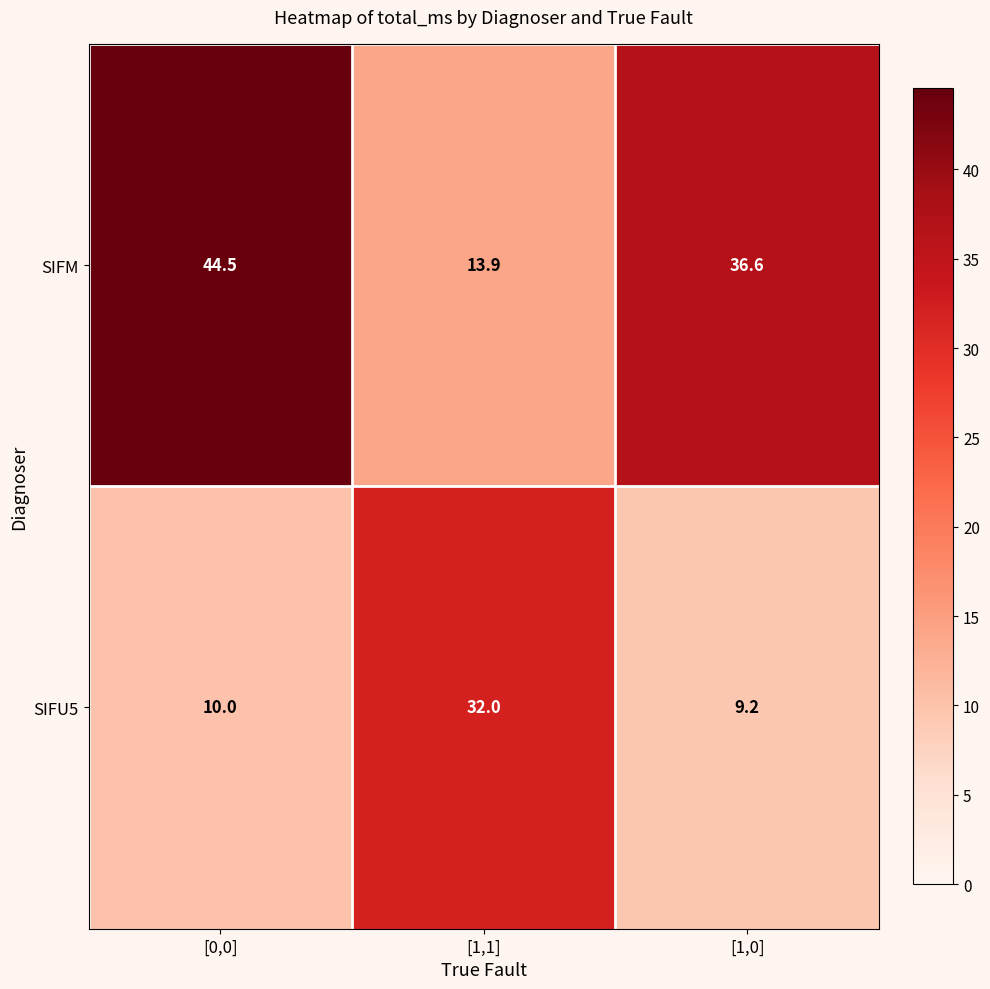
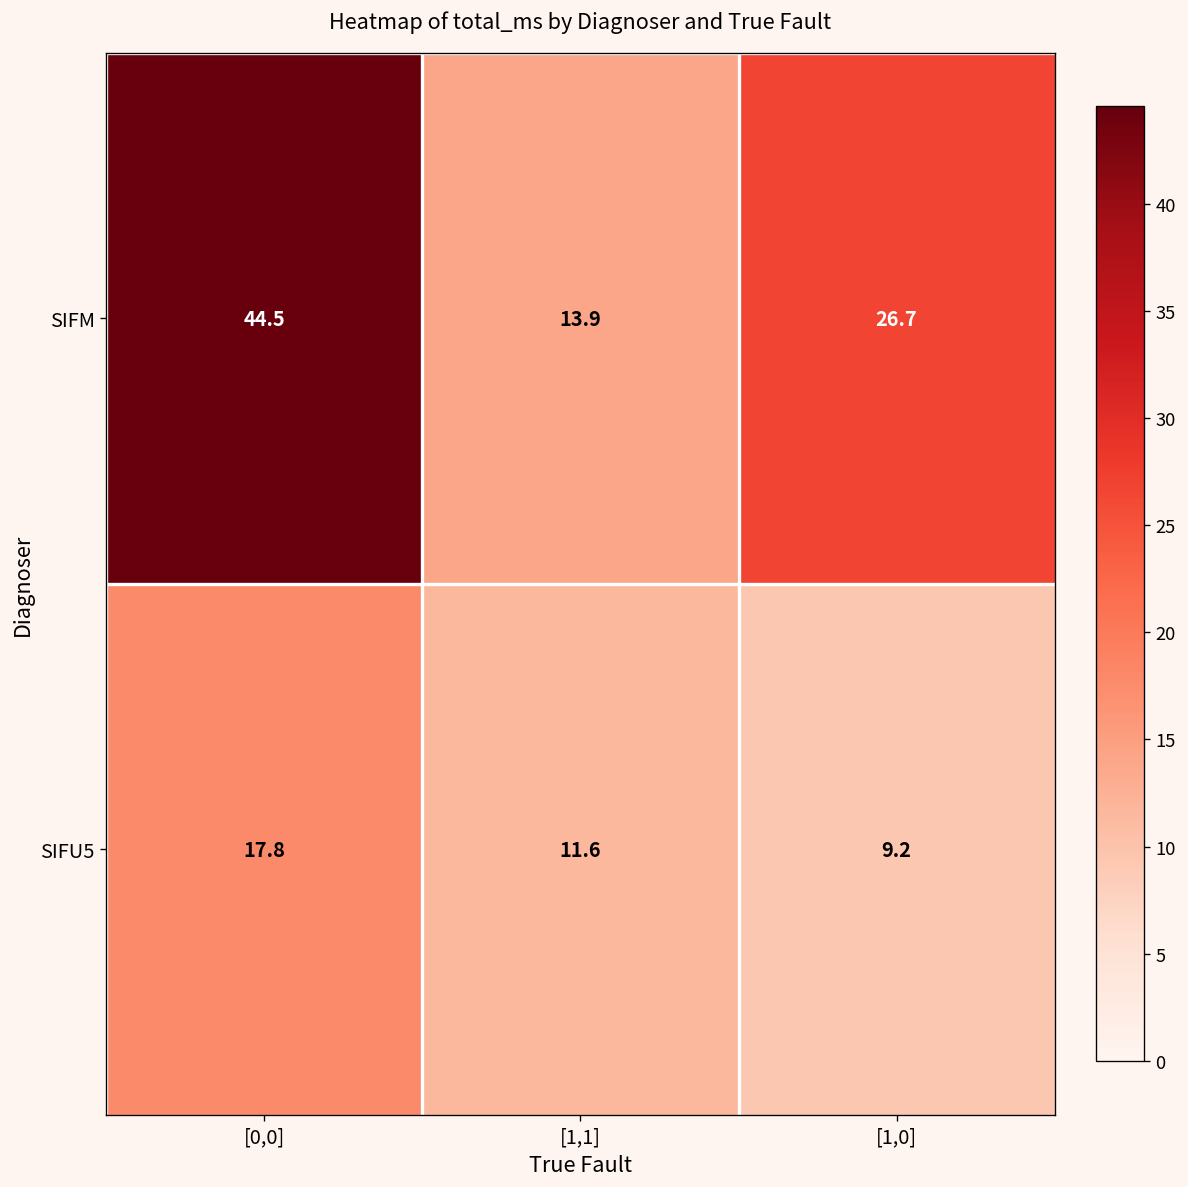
  {
    "SIFM": {
      "[0,0]": 44.5,
      "[1,1]": 13.9,
-     "[1,0]": 36.6
+     "[1,0]": 26.7
    },
    "SIFU5": {
-     "[0,0]": 10.0,
-     "[1,1]": 32.0,
+     "[0,0]": 17.8,
+     "[1,1]": 11.6,
      "[1,0]": 9.2
    }
  }
